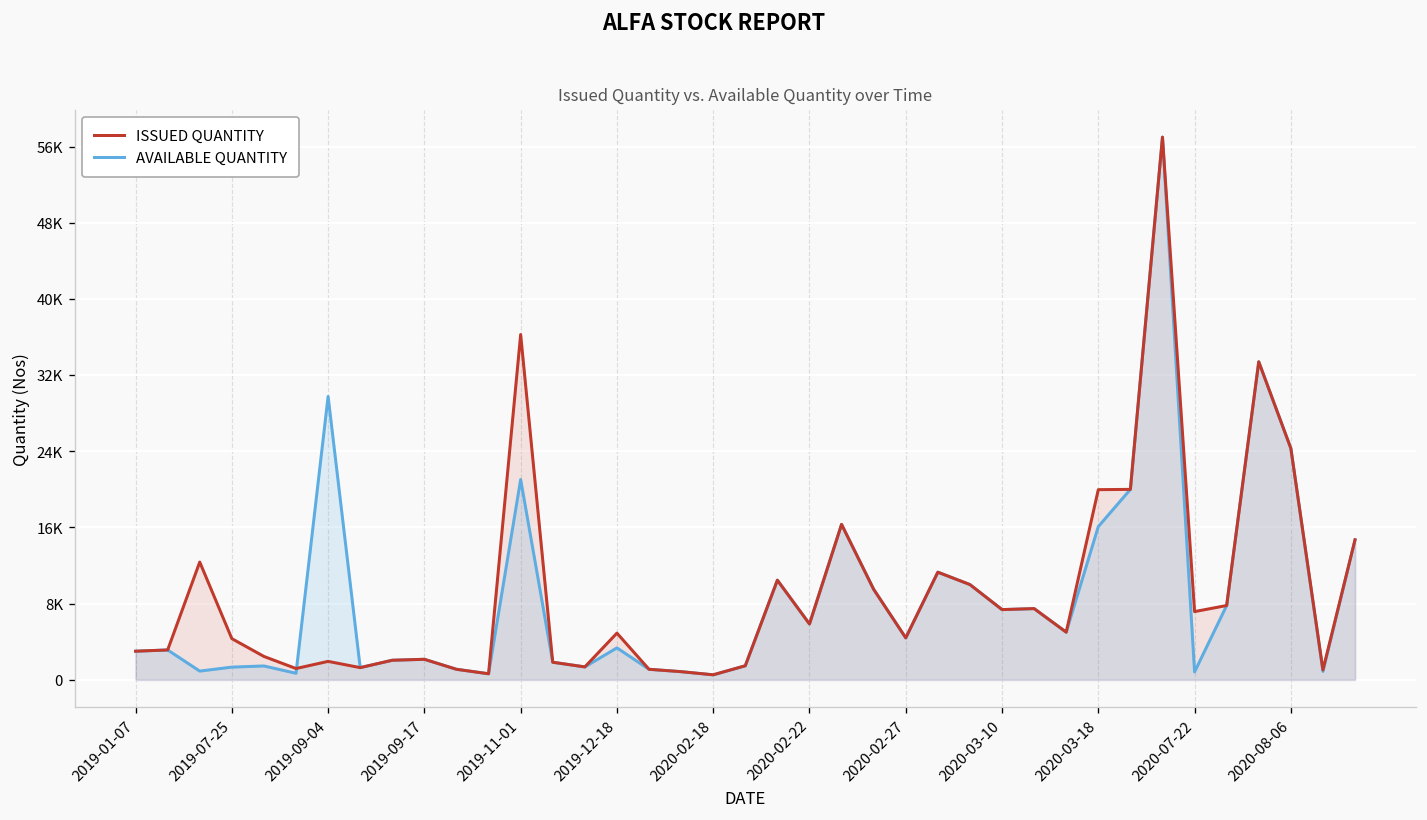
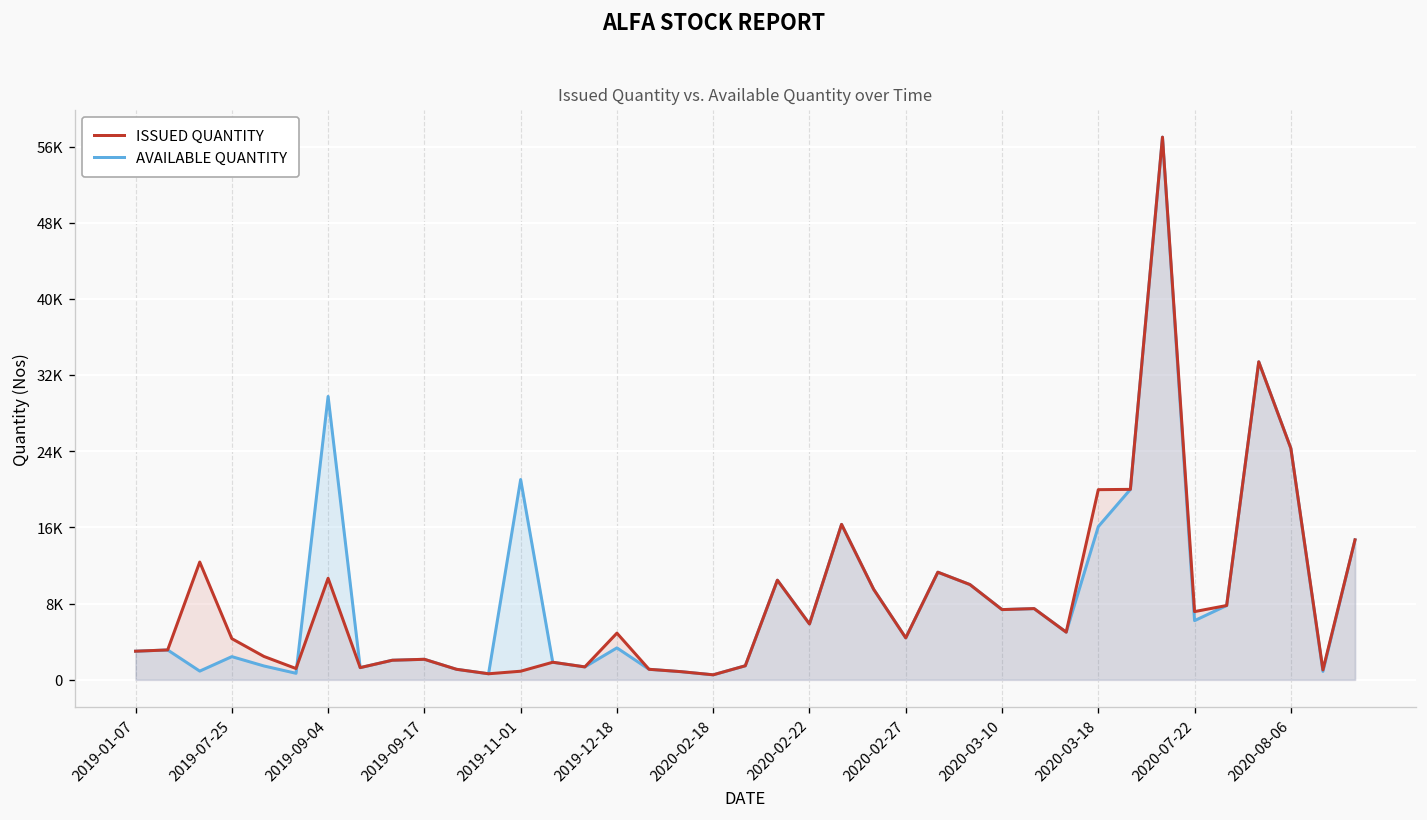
  {
    "ISSUED QUANTITY": {
      "2019-07-25": 4000,
-     "2019-09-04": 2000,
-     "2019-11-01": 36000,
+     "2019-09-04": 11000,
+     "2019-11-01": 1000,
      "2020-03-18": 20000,
      "2020-07-22": 7000
    },
    "AVAILABLE QUANTITY": {
-     "2019-07-25": 1000,
+     "2019-07-25": 2000,
      "2019-09-04": 30000,
      "2019-11-01": 21000,
      "2020-03-18": 16000,
-     "2020-07-22": 1000
+     "2020-07-22": 6000
    }
  }
